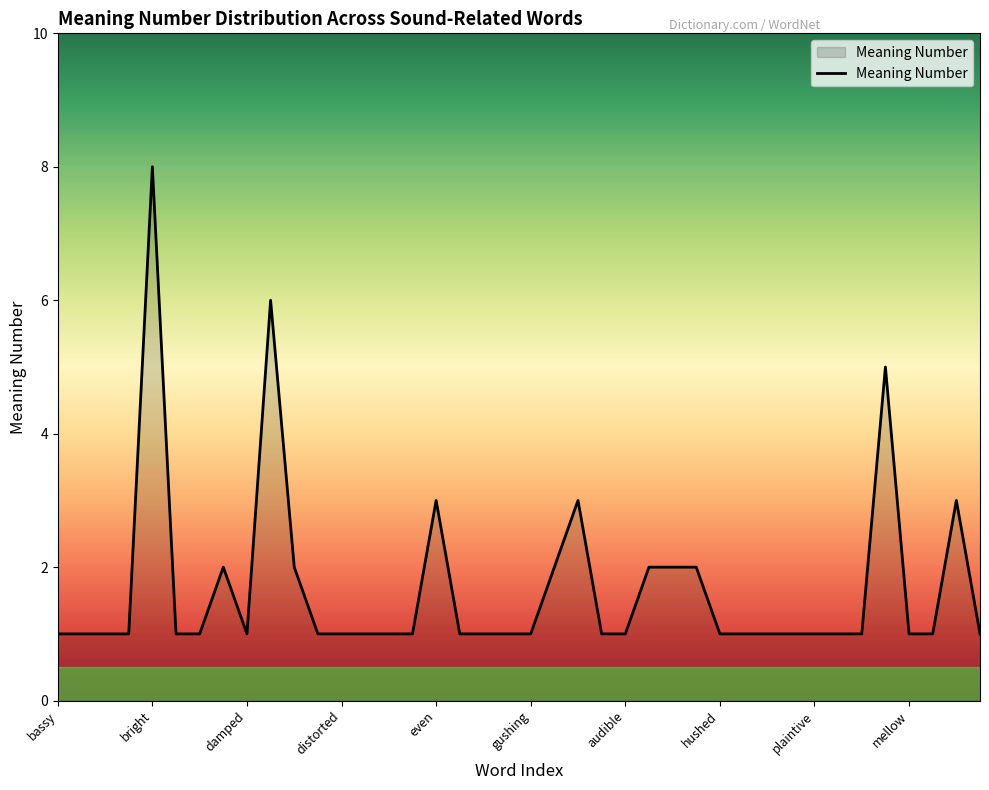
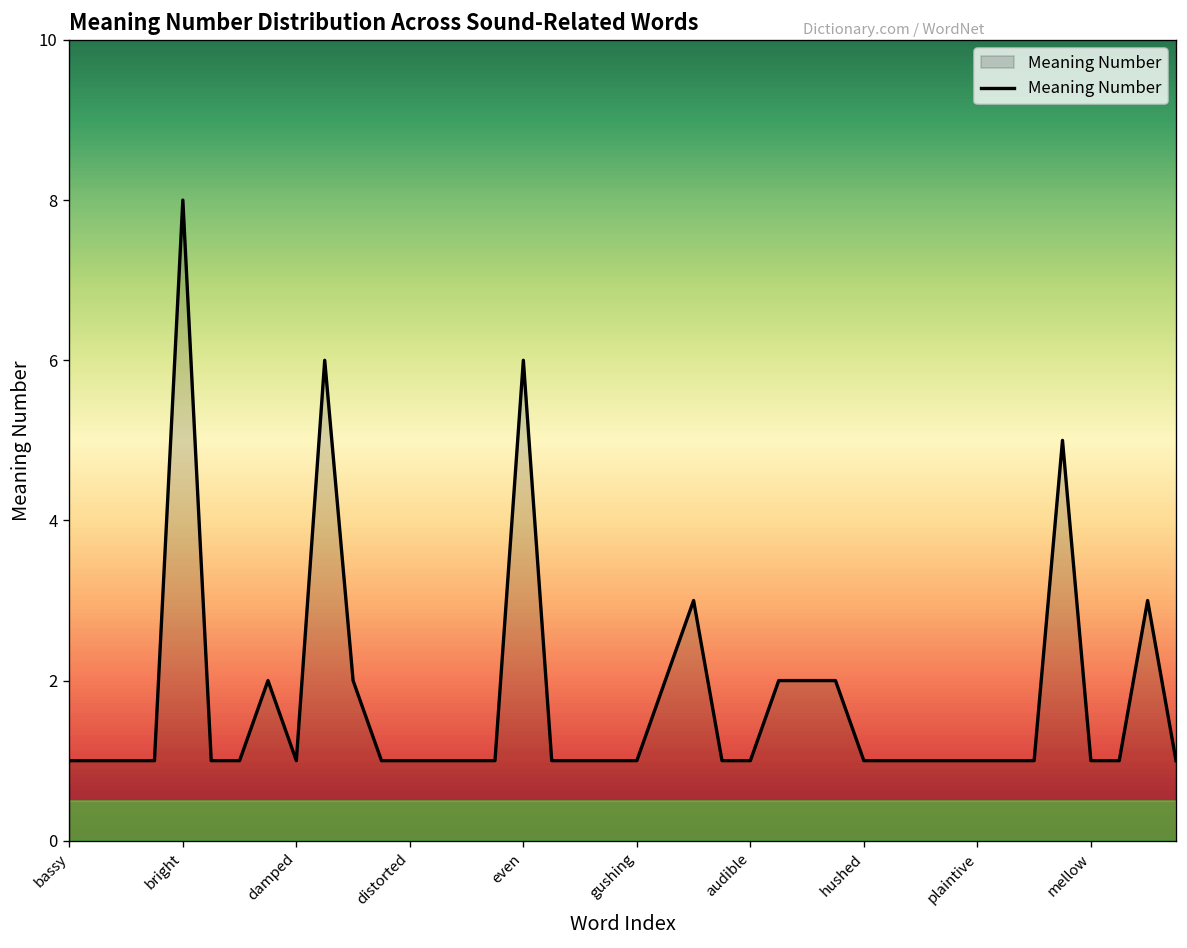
  {
    "bassy": 1,
    "bright": 8,
    "damped": 1,
    "distorted": 1,
-   "even": 3,
+   "even": 6,
    "gushing": 1,
    "audible": 1,
    "hushed": 1,
    "plaintive": 1,
    "mellow": 1
  }
